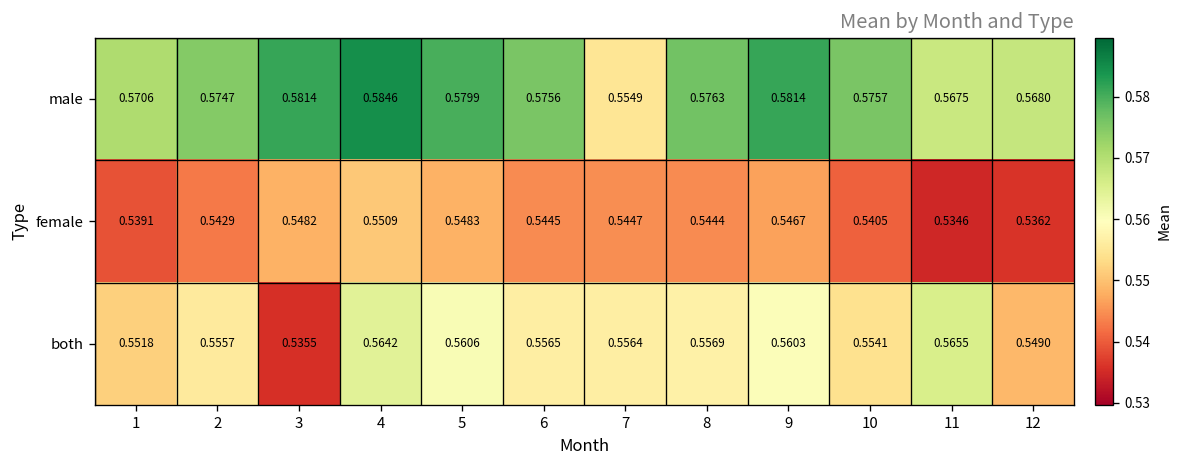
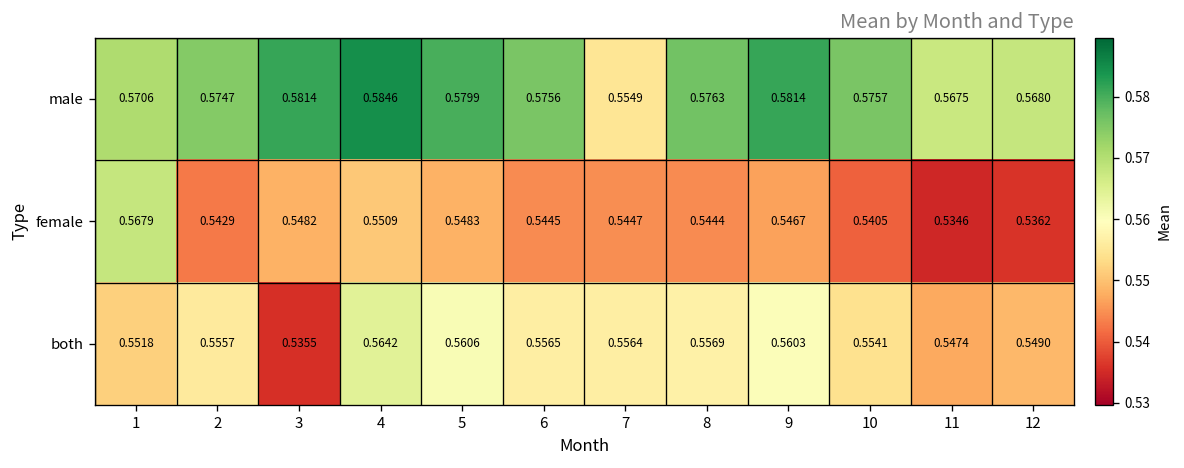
  {
    "male": {
      "1": 0.5706,
      "2": 0.5747,
      "3": 0.5814,
      "4": 0.5846,
      "5": 0.5799,
      "6": 0.5756,
      "7": 0.5549,
      "8": 0.5763,
      "9": 0.5814,
      "10": 0.5757,
      "11": 0.5675,
      "12": 0.5680
    },
    "female": {
-     "1": 0.5391,
+     "1": 0.5679,
      "2": 0.5429,
      "3": 0.5482,
      "4": 0.5509,
      "5": 0.5483,
      "6": 0.5445,
      "7": 0.5447,
      "8": 0.5444,
      "9": 0.5467,
      "10": 0.5405,
      "11": 0.5346,
      "12": 0.5362
    },
    "both": {
      "1": 0.5518,
      "2": 0.5557,
      "3": 0.5355,
      "4": 0.5642,
      "5": 0.5606,
      "6": 0.5565,
      "7": 0.5564,
      "8": 0.5569,
      "9": 0.5603,
      "10": 0.5541,
-     "11": 0.5655,
+     "11": 0.5474,
      "12": 0.5490
    }
  }
